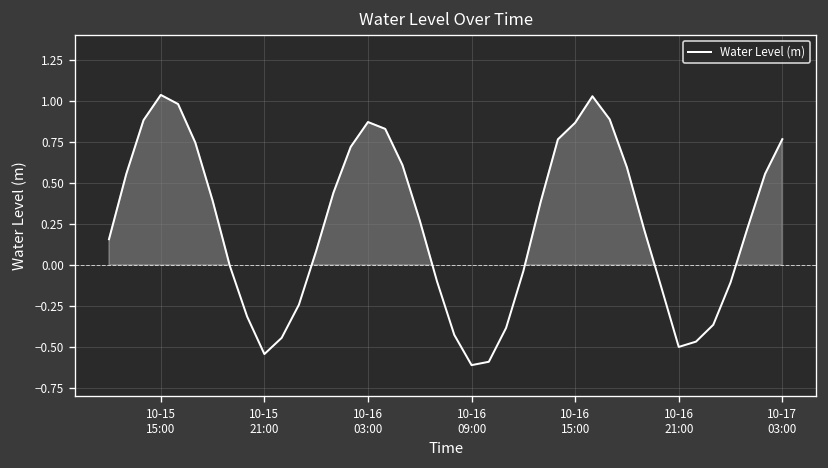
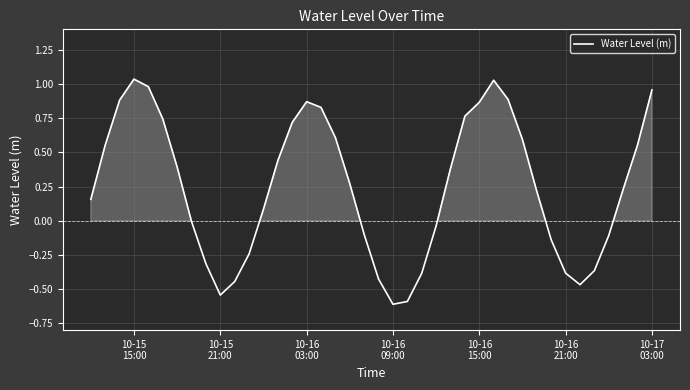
  {
    "10-15 15:00": 1.04,
    "10-15 21:00": -0.54,
    "10-16 03:00": 0.87,
    "10-16 09:00": -0.61,
    "10-16 15:00": 0.87,
-   "10-16 21:00": -0.50,
-   "10-17 03:00": 0.77
+   "10-16 21:00": -0.38,
+   "10-17 03:00": 0.96
  }
